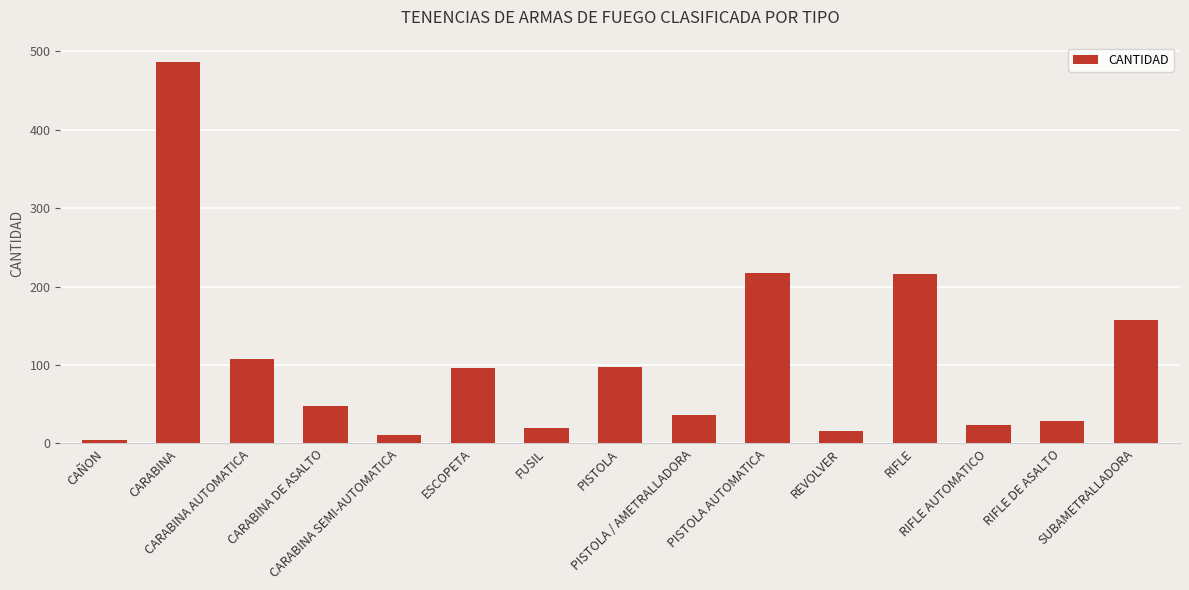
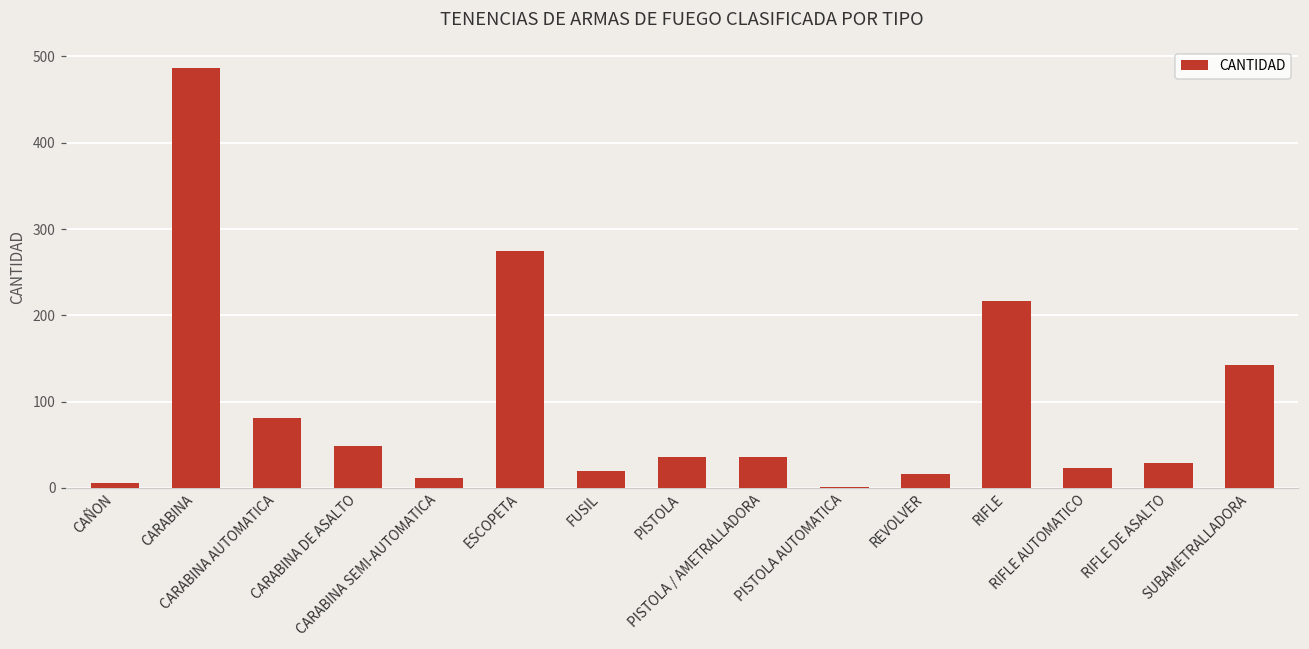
  {
    "CAÑON": 10,
    "CARABINA": 490,
-   "CARABINA AUTOMATICA": 110,
+   "CARABINA AUTOMATICA": 80,
    "CARABINA DE ASALTO": 50,
    "CARABINA SEMI-AUTOMATICA": 10,
-   "ESCOPETA": 100,
+   "ESCOPETA": 280,
    "FUSIL": 20,
-   "PISTOLA": 100,
+   "PISTOLA": 40,
    "PISTOLA / AMETRALLADORA": 40,
-   "PISTOLA AUTOMATICA": 220,
+   "PISTOLA AUTOMATICA": 0,
    "REVOLVER": 20,
    "RIFLE": 220,
    "RIFLE AUTOMATICO": 20,
    "RIFLE DE ASALTO": 30,
-   "SUBAMETRALLADORA": 160
+   "SUBAMETRALLADORA": 140
  }
